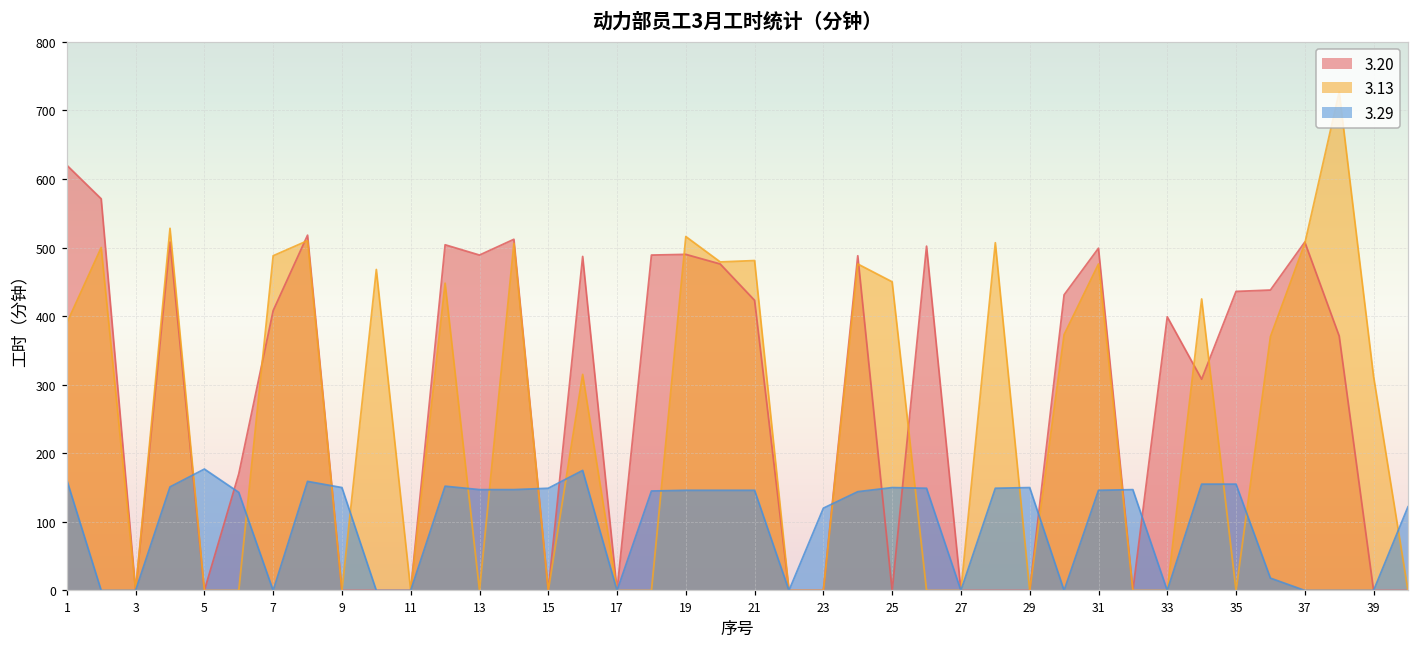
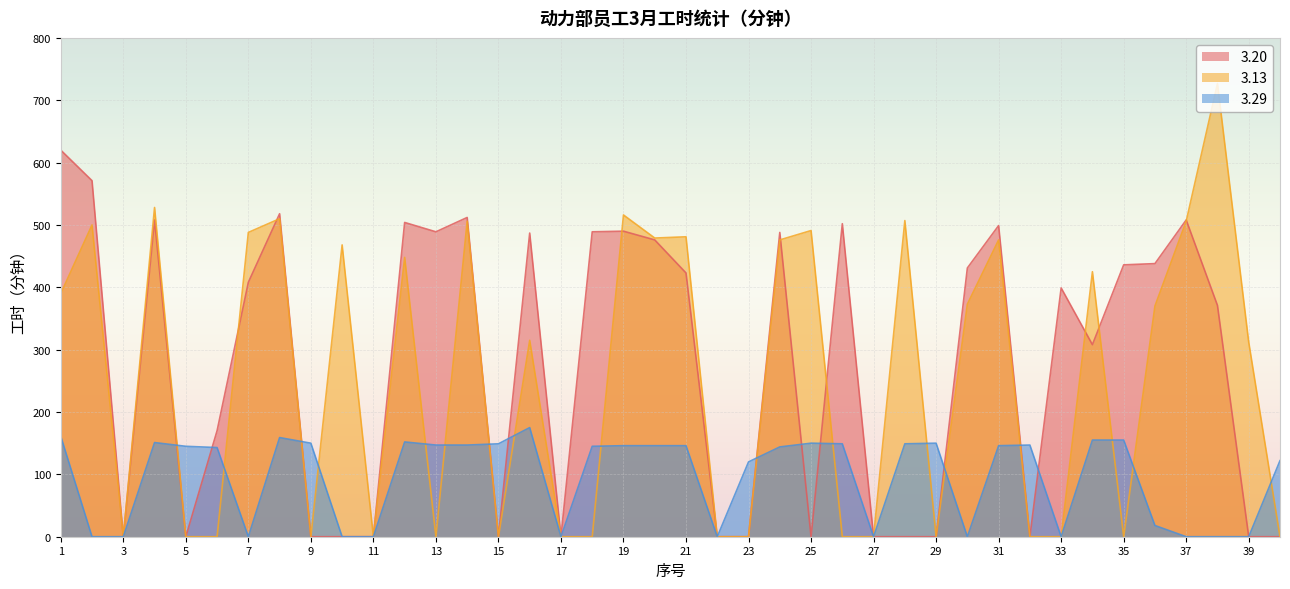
  {
    "3.20": {
      "1": 620,
      "7": 410,
      "13": 490,
      "19": 490,
      "21": 420,
      "25": 0,
      "31": 500,
      "33": 400,
      "35": 440
    },
    "3.13": {
      "1": 390,
      "7": 490,
      "13": 0,
      "19": 520,
      "21": 480,
-     "25": 450,
+     "25": 490,
      "31": 480,
      "35": 0,
      "39": 310
    },
    "3.29": {
      "1": 160,
-     "5": 180,
+     "5": 150,
      "7": 0,
      "9": 150,
      "13": 150,
      "15": 150,
      "19": 150,
      "21": 150,
      "23": 120,
      "25": 150,
      "29": 150,
      "31": 150,
      "35": 160,
      "37": 0
    }
  }
